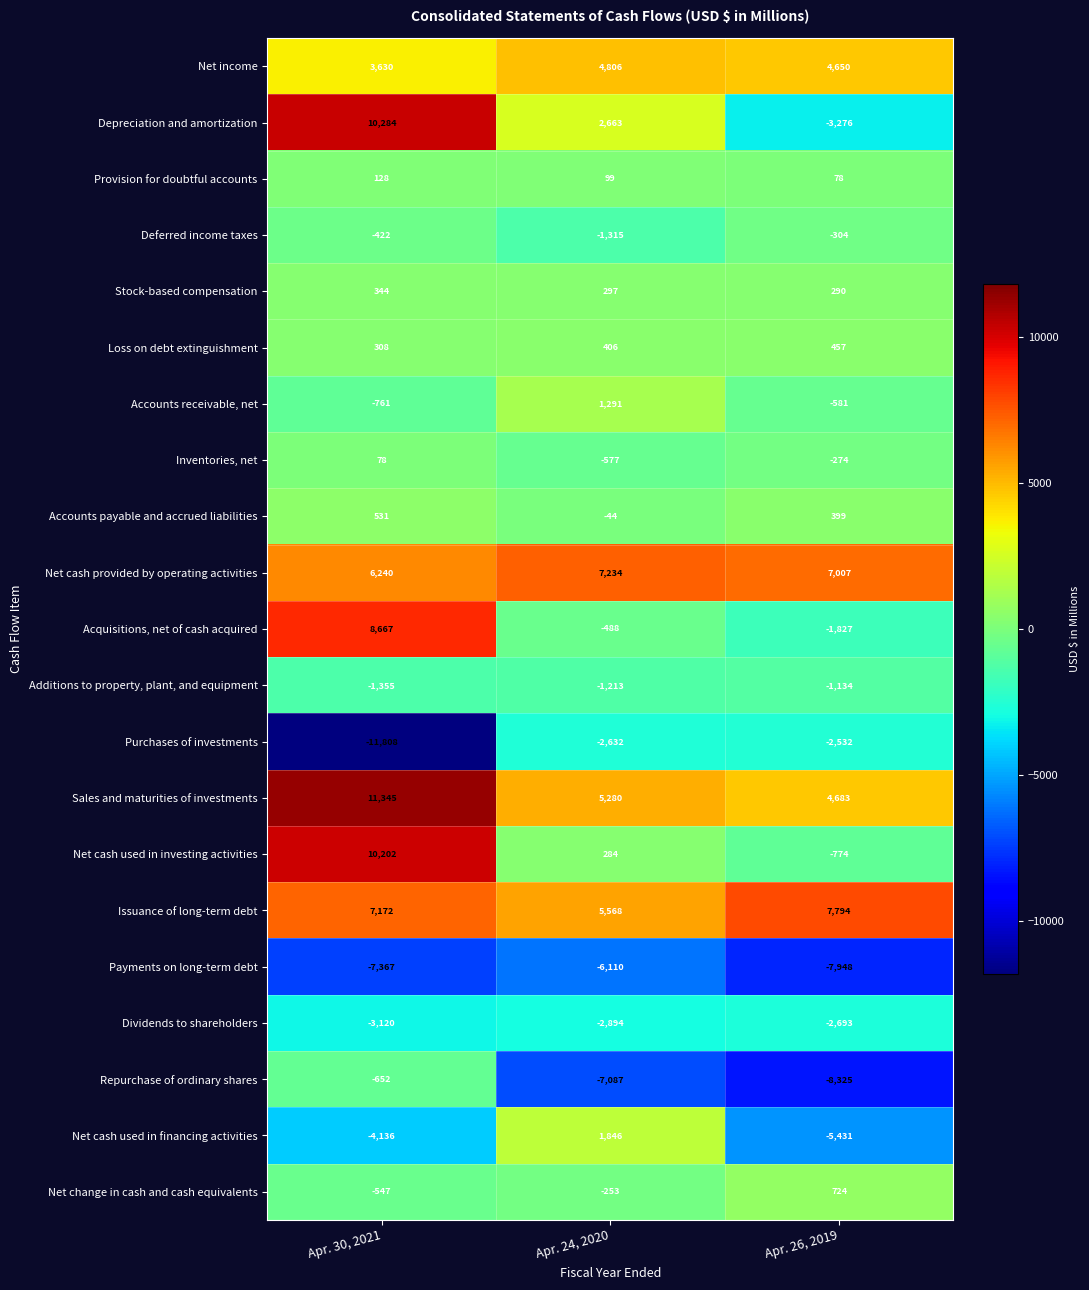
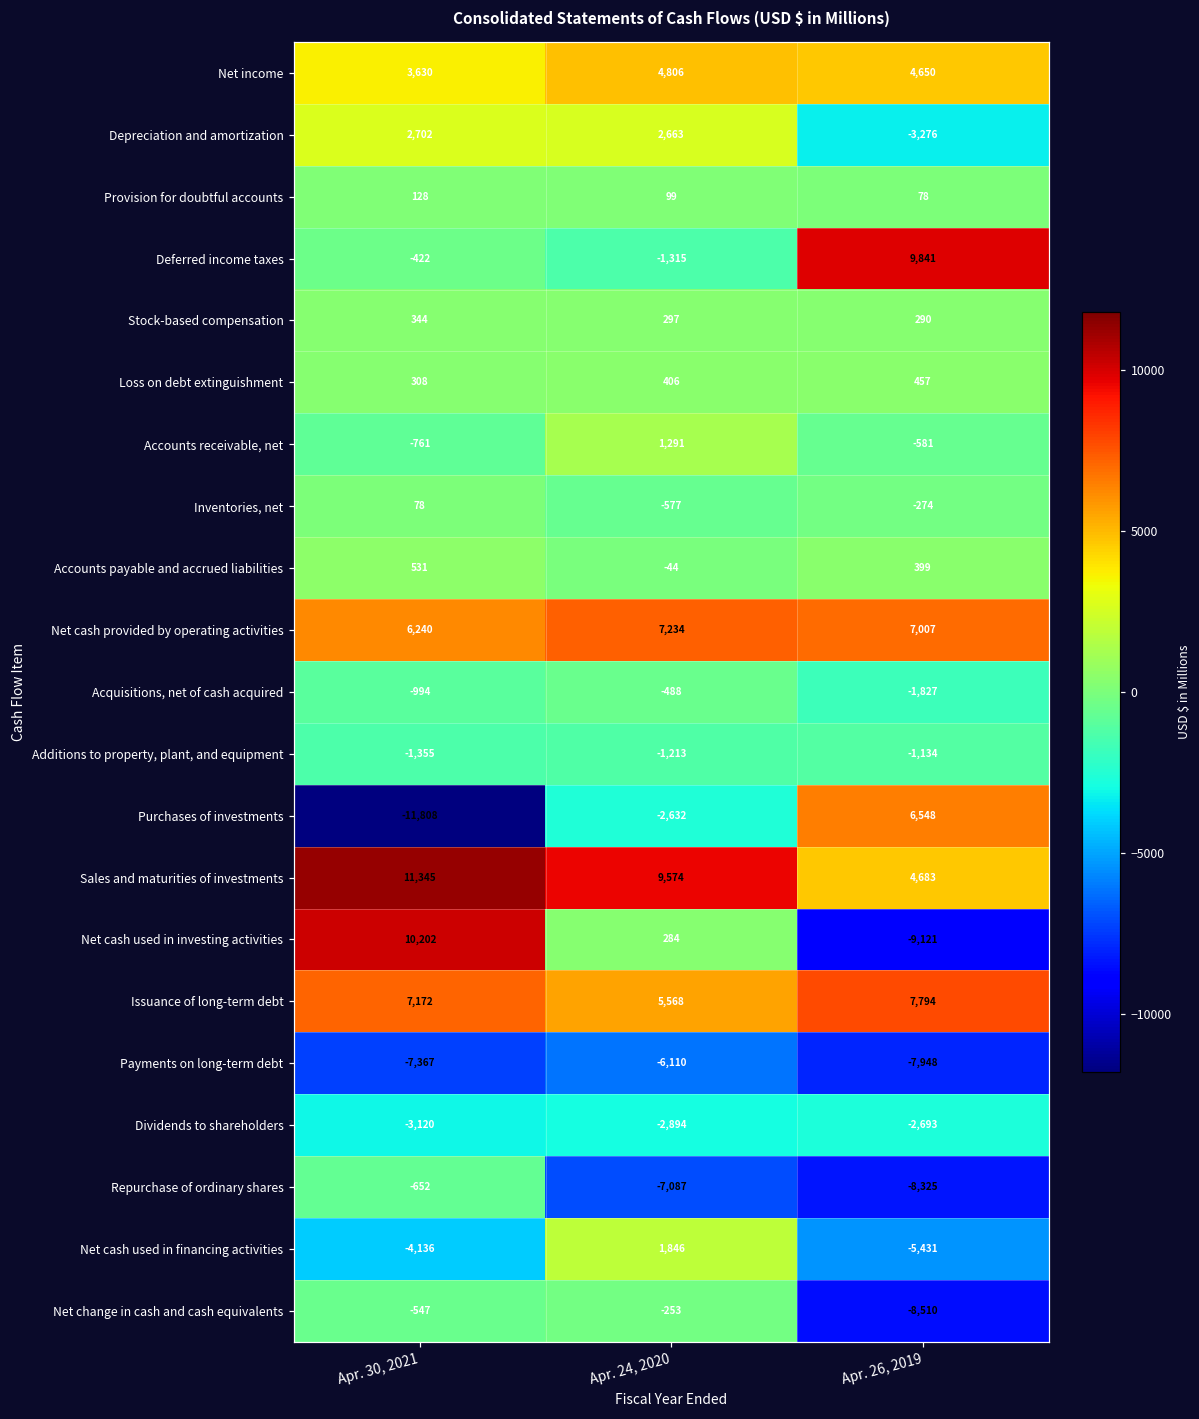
  {
    "Net income": {
      "Apr. 30, 2021": "3,630",
      "Apr. 24, 2020": "4,806",
      "Apr. 26, 2019": "4,650"
    },
    "Depreciation and amortization": {
-     "Apr. 30, 2021": "10,284",
+     "Apr. 30, 2021": "2,702",
      "Apr. 24, 2020": "2,663",
      "Apr. 26, 2019": "-3,276"
    },
    "Provision for doubtful accounts": {
      "Apr. 30, 2021": "128",
      "Apr. 24, 2020": "99",
      "Apr. 26, 2019": "78"
    },
    "Deferred income taxes": {
      "Apr. 30, 2021": "-422",
      "Apr. 24, 2020": "-1,315",
-     "Apr. 26, 2019": "-304"
+     "Apr. 26, 2019": "9,841"
    },
    "Stock-based compensation": {
      "Apr. 30, 2021": "344",
      "Apr. 24, 2020": "297",
      "Apr. 26, 2019": "290"
    },
    "Loss on debt extinguishment": {
      "Apr. 30, 2021": "308",
      "Apr. 24, 2020": "406",
      "Apr. 26, 2019": "457"
    },
    "Accounts receivable, net": {
      "Apr. 30, 2021": "-761",
      "Apr. 24, 2020": "1,291",
      "Apr. 26, 2019": "-581"
    },
    "Inventories, net": {
      "Apr. 30, 2021": "78",
      "Apr. 24, 2020": "-577",
      "Apr. 26, 2019": "-274"
    },
    "Accounts payable and accrued liabilities": {
      "Apr. 30, 2021": "531",
      "Apr. 24, 2020": "-44",
      "Apr. 26, 2019": "399"
    },
    "Net cash provided by operating activities": {
      "Apr. 30, 2021": "6,240",
      "Apr. 24, 2020": "7,234",
      "Apr. 26, 2019": "7,007"
    },
    "Acquisitions, net of cash acquired": {
-     "Apr. 30, 2021": "8,667",
+     "Apr. 30, 2021": "-994",
      "Apr. 24, 2020": "-488",
      "Apr. 26, 2019": "-1,827"
    },
    "Additions to property, plant, and equipment": {
      "Apr. 30, 2021": "-1,355",
      "Apr. 24, 2020": "-1,213",
      "Apr. 26, 2019": "-1,134"
    },
    "Purchases of investments": {
      "Apr. 30, 2021": "-11,808",
      "Apr. 24, 2020": "-2,632",
-     "Apr. 26, 2019": "-2,532"
+     "Apr. 26, 2019": "6,548"
    },
    "Sales and maturities of investments": {
      "Apr. 30, 2021": "11,345",
-     "Apr. 24, 2020": "5,280",
+     "Apr. 24, 2020": "9,574",
      "Apr. 26, 2019": "4,683"
    },
    "Net cash used in investing activities": {
      "Apr. 30, 2021": "10,202",
      "Apr. 24, 2020": "284",
-     "Apr. 26, 2019": "-774"
+     "Apr. 26, 2019": "-9,121"
    },
    "Issuance of long-term debt": {
      "Apr. 30, 2021": "7,172",
      "Apr. 24, 2020": "5,568",
      "Apr. 26, 2019": "7,794"
    },
    "Payments on long-term debt": {
      "Apr. 30, 2021": "-7,367",
      "Apr. 24, 2020": "-6,110",
      "Apr. 26, 2019": "-7,948"
    },
    "Dividends to shareholders": {
      "Apr. 30, 2021": "-3,120",
      "Apr. 24, 2020": "-2,894",
      "Apr. 26, 2019": "-2,693"
    },
    "Repurchase of ordinary shares": {
      "Apr. 30, 2021": "-652",
      "Apr. 24, 2020": "-7,087",
      "Apr. 26, 2019": "-8,325"
    },
    "Net cash used in financing activities": {
      "Apr. 30, 2021": "-4,136",
      "Apr. 24, 2020": "1,846",
      "Apr. 26, 2019": "-5,431"
    },
    "Net change in cash and cash equivalents": {
      "Apr. 30, 2021": "-547",
      "Apr. 24, 2020": "-253",
-     "Apr. 26, 2019": "724"
+     "Apr. 26, 2019": "-8,510"
    }
  }
